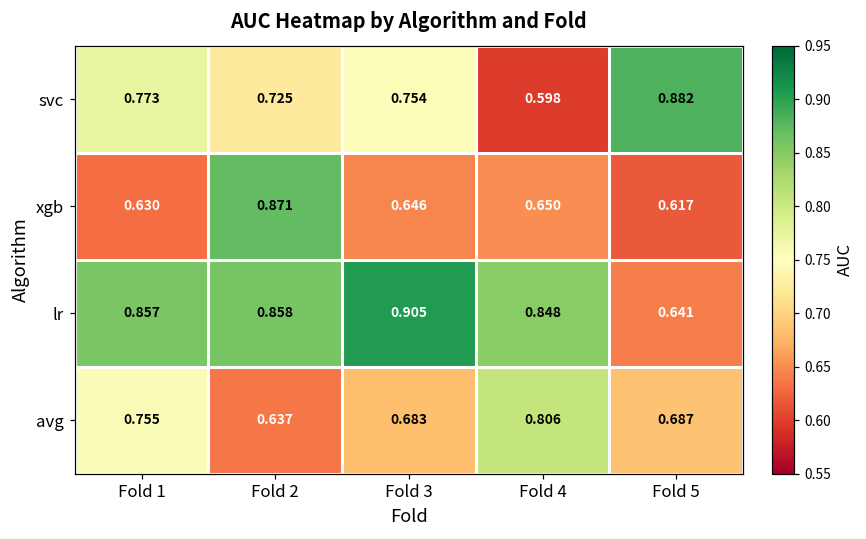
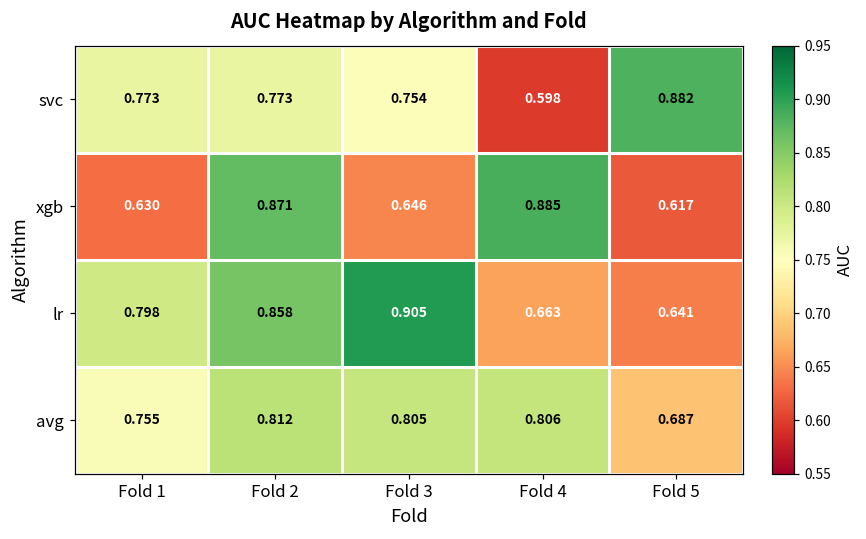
  {
    "svc": {
      "Fold 1": 0.773,
-     "Fold 2": 0.725,
+     "Fold 2": 0.773,
      "Fold 3": 0.754,
      "Fold 4": 0.598,
      "Fold 5": 0.882
    },
    "xgb": {
      "Fold 1": 0.630,
      "Fold 2": 0.871,
      "Fold 3": 0.646,
-     "Fold 4": 0.650,
+     "Fold 4": 0.885,
      "Fold 5": 0.617
    },
    "lr": {
-     "Fold 1": 0.857,
+     "Fold 1": 0.798,
      "Fold 2": 0.858,
      "Fold 3": 0.905,
-     "Fold 4": 0.848,
+     "Fold 4": 0.663,
      "Fold 5": 0.641
    },
    "avg": {
      "Fold 1": 0.755,
-     "Fold 2": 0.637,
-     "Fold 3": 0.683,
+     "Fold 2": 0.812,
+     "Fold 3": 0.805,
      "Fold 4": 0.806,
      "Fold 5": 0.687
    }
  }
